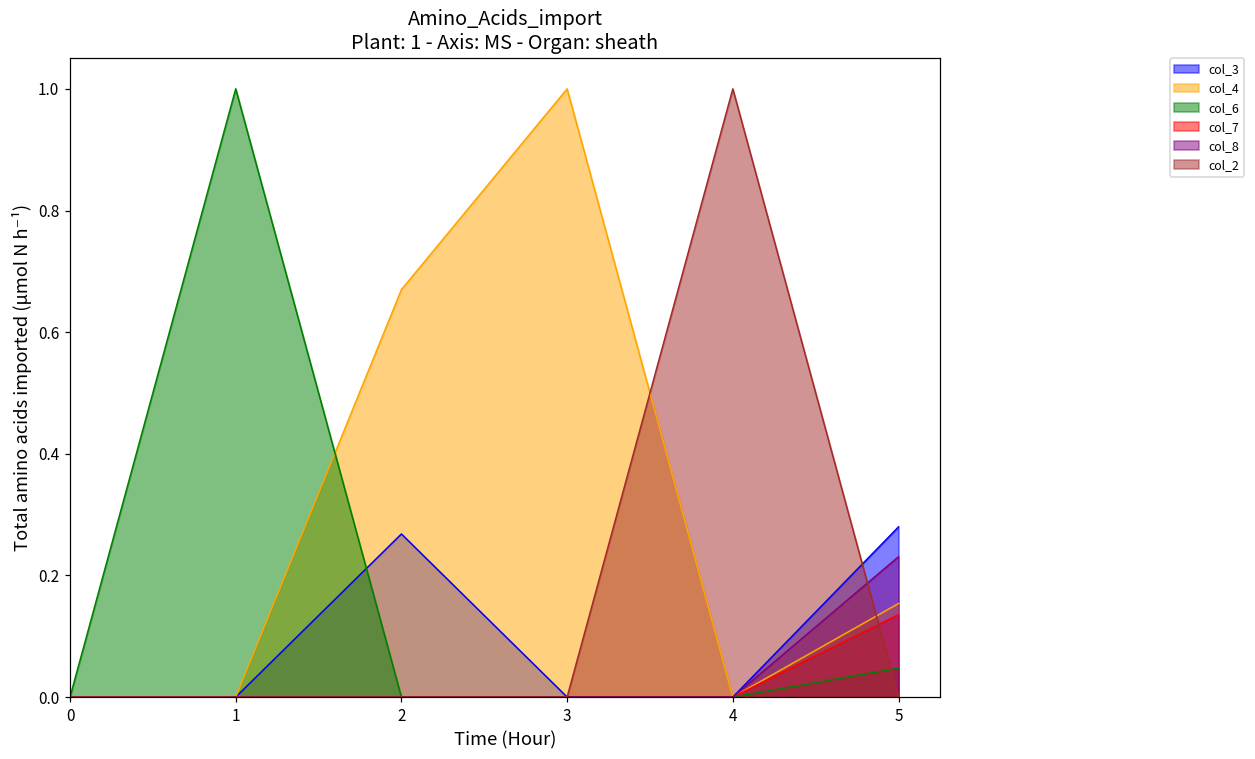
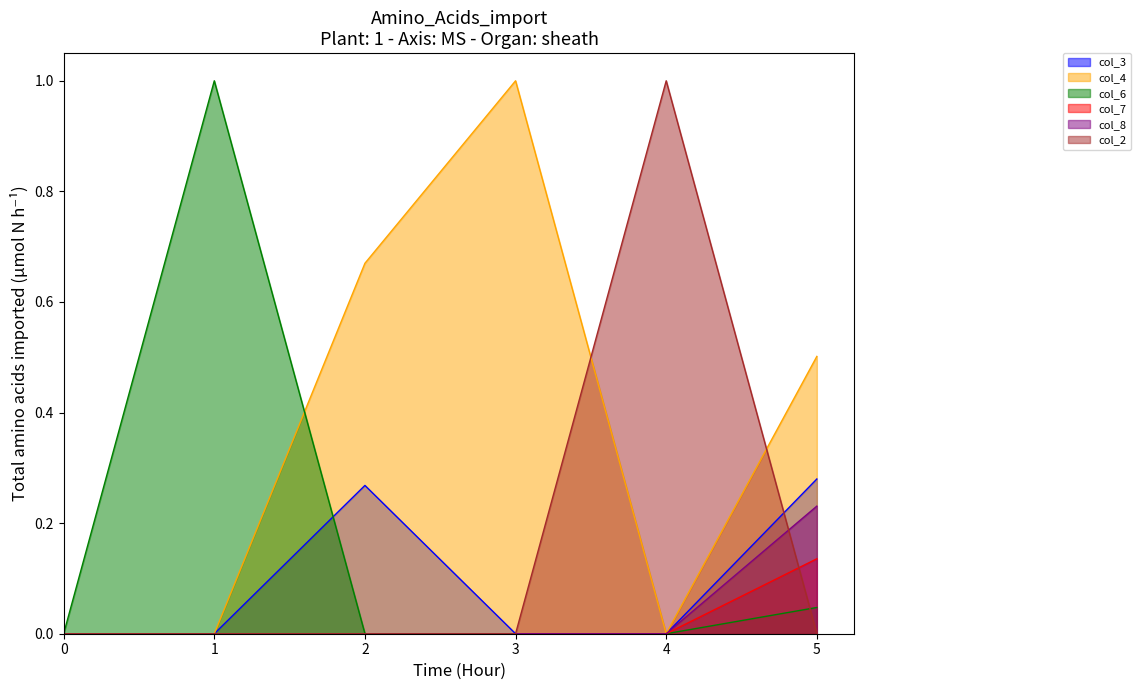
  {
    "col_3": {
      "2": 0.27,
      "5": 0.28
    },
    "col_4": {
      "2": 0.67,
      "3": 1.00,
-     "5": 0.15
+     "5": 0.50
    },
    "col_6": {
      "1": 1.00,
      "5": 0.05
    },
    "col_7": {
      "5": 0.14
    },
    "col_8": {
      "5": 0.23
    },
    "col_2": {
      "4": 1.00,
      "5": 0.00
    }
  }
